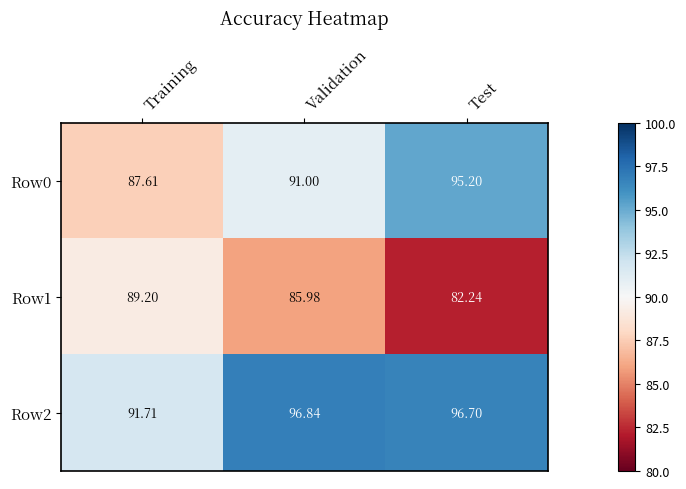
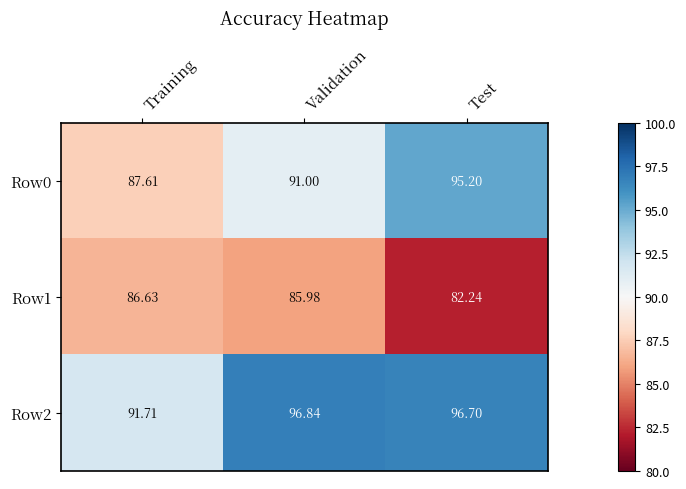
  {
    "Row0": {
      "Training": 87.61,
      "Validation": 91.00,
      "Test": 95.20
    },
    "Row1": {
-     "Training": 89.20,
+     "Training": 86.63,
      "Validation": 85.98,
      "Test": 82.24
    },
    "Row2": {
      "Training": 91.71,
      "Validation": 96.84,
      "Test": 96.70
    }
  }
